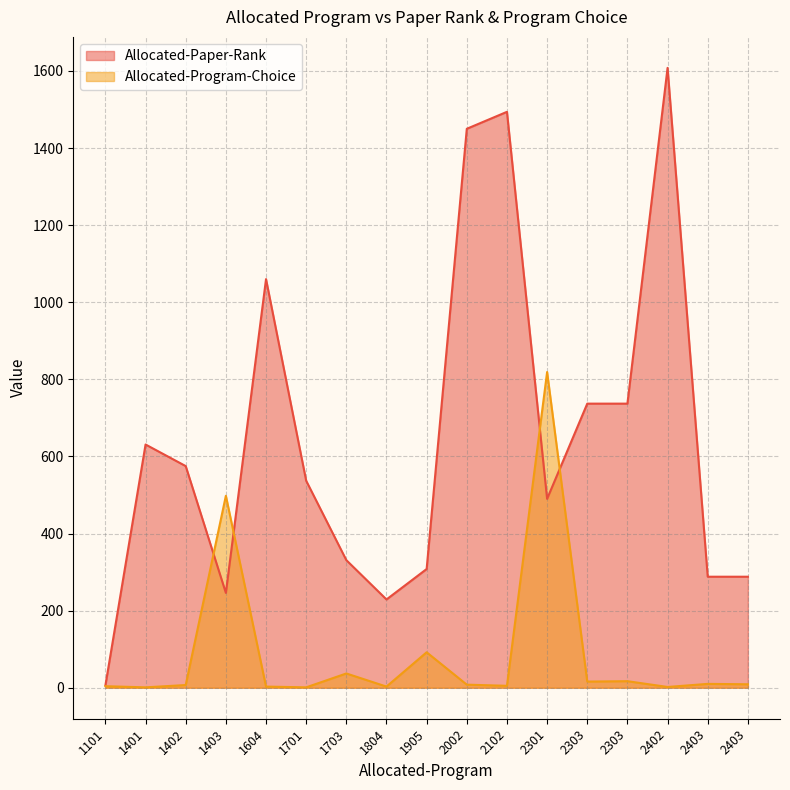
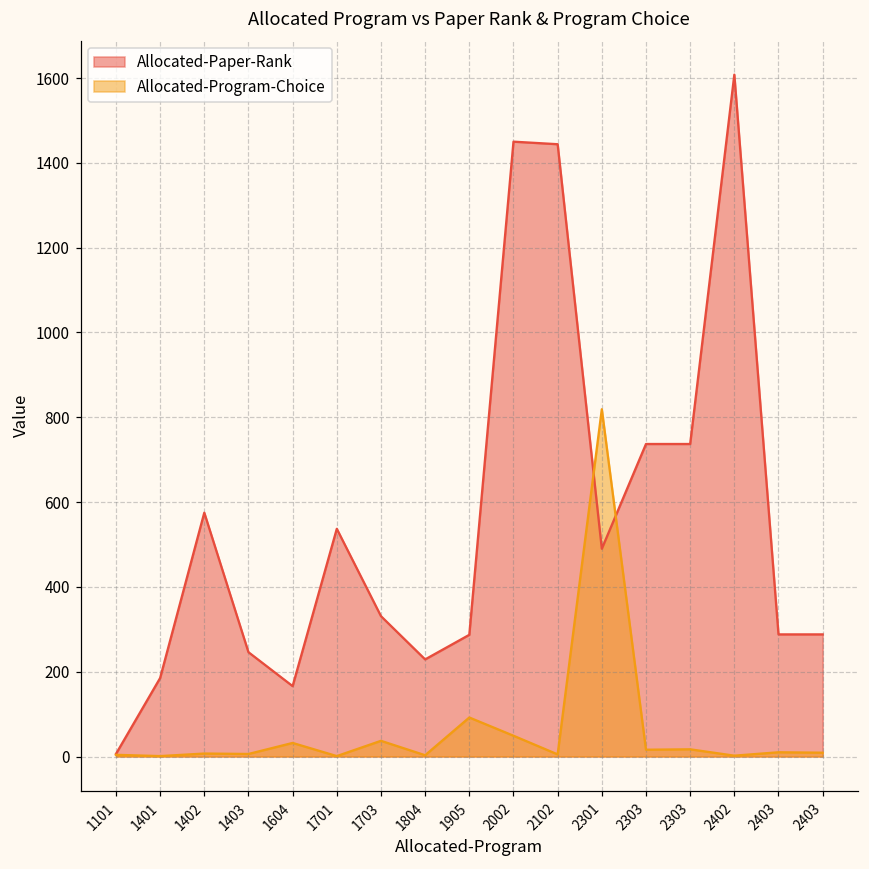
  {
    "Allocated-Paper-Rank": {
-     "1401": 630,
+     "1401": 190,
      "1402": 580,
      "1403": 250,
-     "1604": 1060,
+     "1604": 170,
      "1701": 540,
      "1703": 330,
      "1804": 230,
-     "1905": 310,
+     "1905": 290,
      "2002": 1450,
-     "2102": 1490,
+     "2102": 1440,
      "2301": 490,
      "2402": 1610
    },
    "Allocated-Program-Choice": {
      "1401": 0,
      "1402": 10,
-     "1403": 500,
-     "1604": 0,
+     "1403": 10,
+     "1604": 30,
      "1701": 0,
      "1703": 40,
      "1804": 0,
      "1905": 90,
-     "2002": 10,
+     "2002": 50,
      "2102": 10,
      "2301": 820,
      "2402": 0
    }
  }
